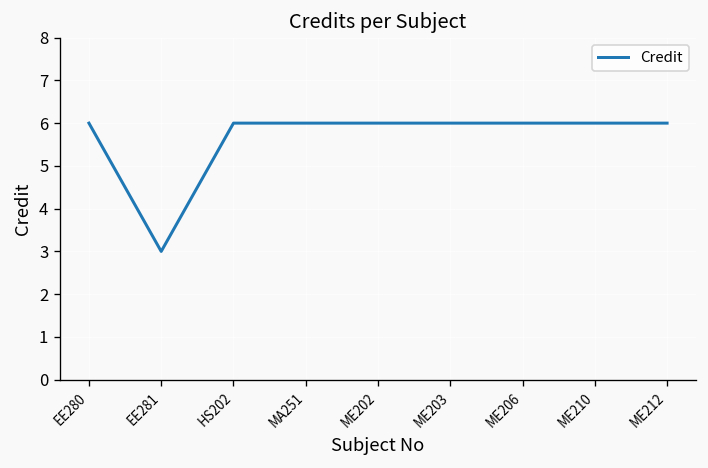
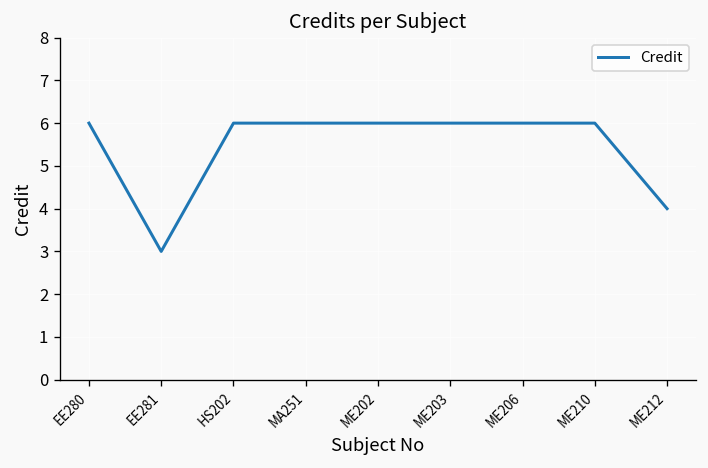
  {
    "EE280": 6,
    "EE281": 3,
    "HS202": 6,
    "MA251": 6,
    "ME202": 6,
    "ME203": 6,
    "ME206": 6,
    "ME210": 6,
-   "ME212": 6
+   "ME212": 4
  }
